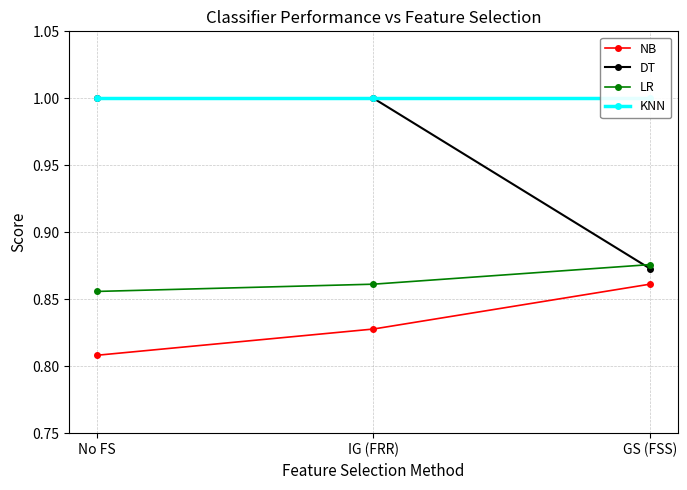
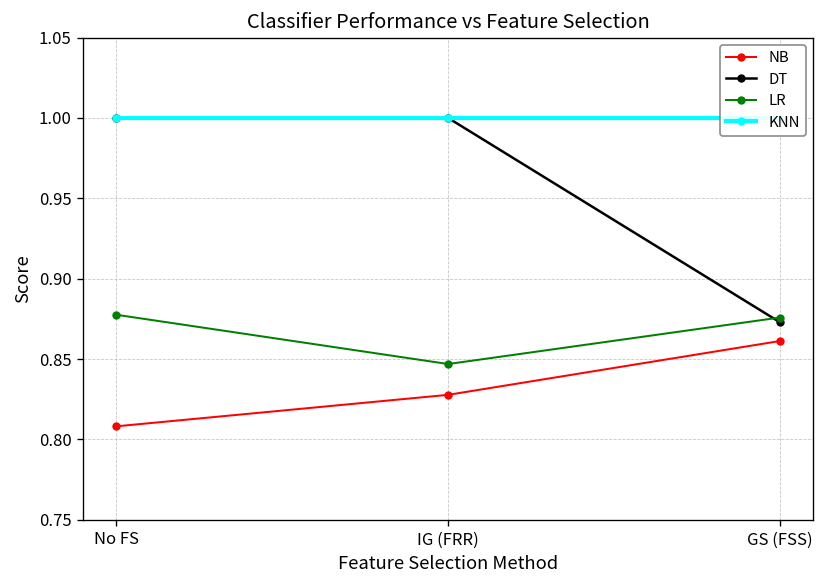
  {
    "NB": {
      "No FS": 0.808,
      "IG (FRR)": 0.828,
      "GS (FSS)": 0.861
    },
    "DT": {
      "GS (FSS)": 0.873
    },
    "LR": {
-     "No FS": 0.856,
-     "IG (FRR)": 0.861,
+     "No FS": 0.878,
+     "IG (FRR)": 0.847,
      "GS (FSS)": 0.876
    }
  }
